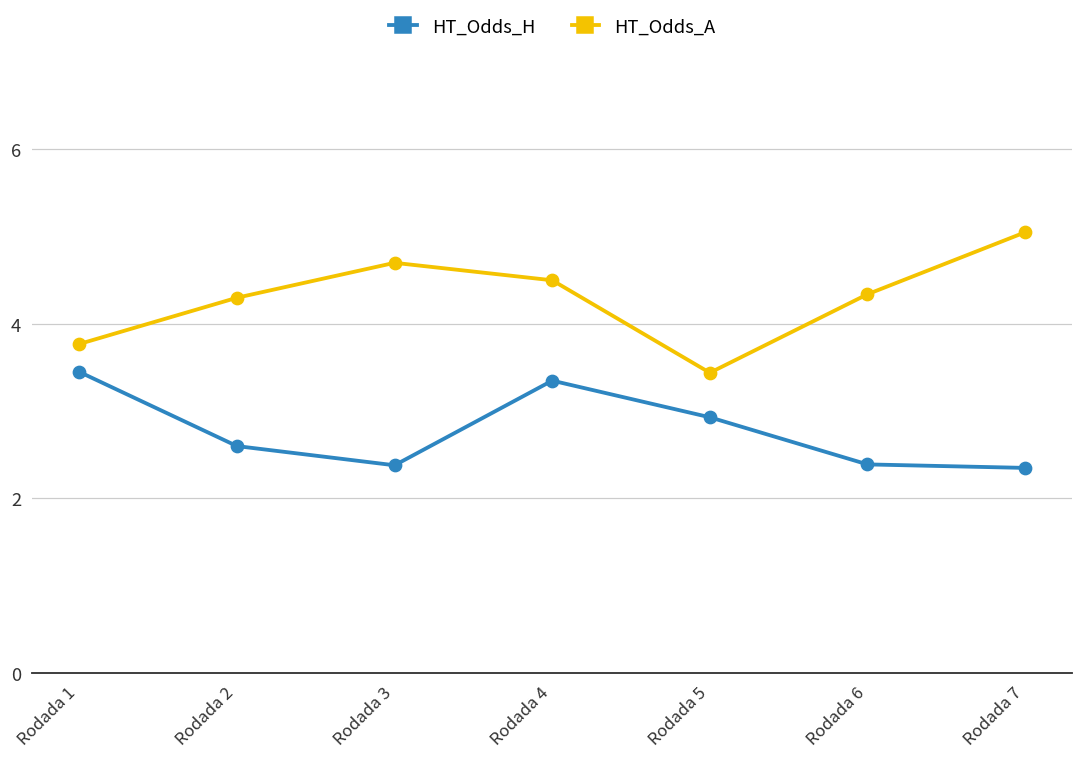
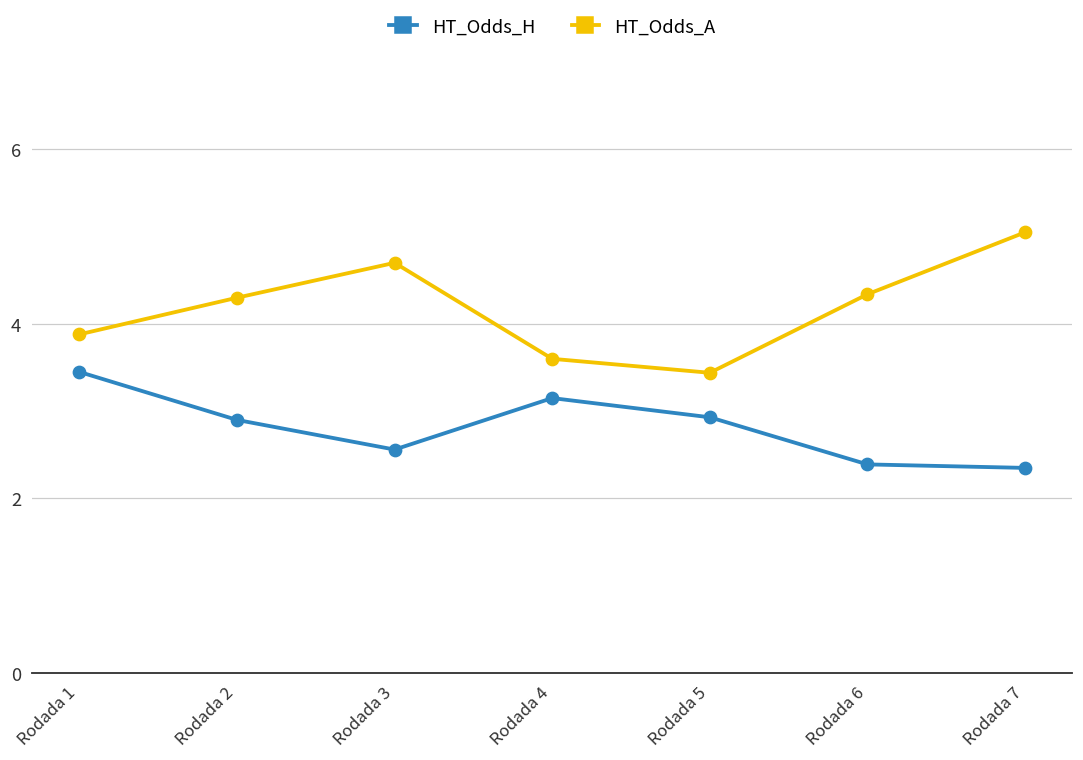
  {
    "HT_Odds_H": {
      "Rodada 1": 3.5,
-     "Rodada 2": 2.6,
-     "Rodada 3": 2.4,
-     "Rodada 4": 3.4,
+     "Rodada 2": 2.9,
+     "Rodada 3": 2.6,
+     "Rodada 4": 3.2,
      "Rodada 5": 2.9,
      "Rodada 6": 2.4,
      "Rodada 7": 2.4
    },
    "HT_Odds_A": {
-     "Rodada 1": 3.8,
+     "Rodada 1": 3.9,
      "Rodada 2": 4.3,
      "Rodada 3": 4.7,
-     "Rodada 4": 4.5,
+     "Rodada 4": 3.6,
      "Rodada 5": 3.4,
      "Rodada 6": 4.3,
      "Rodada 7": 5.1
    }
  }
